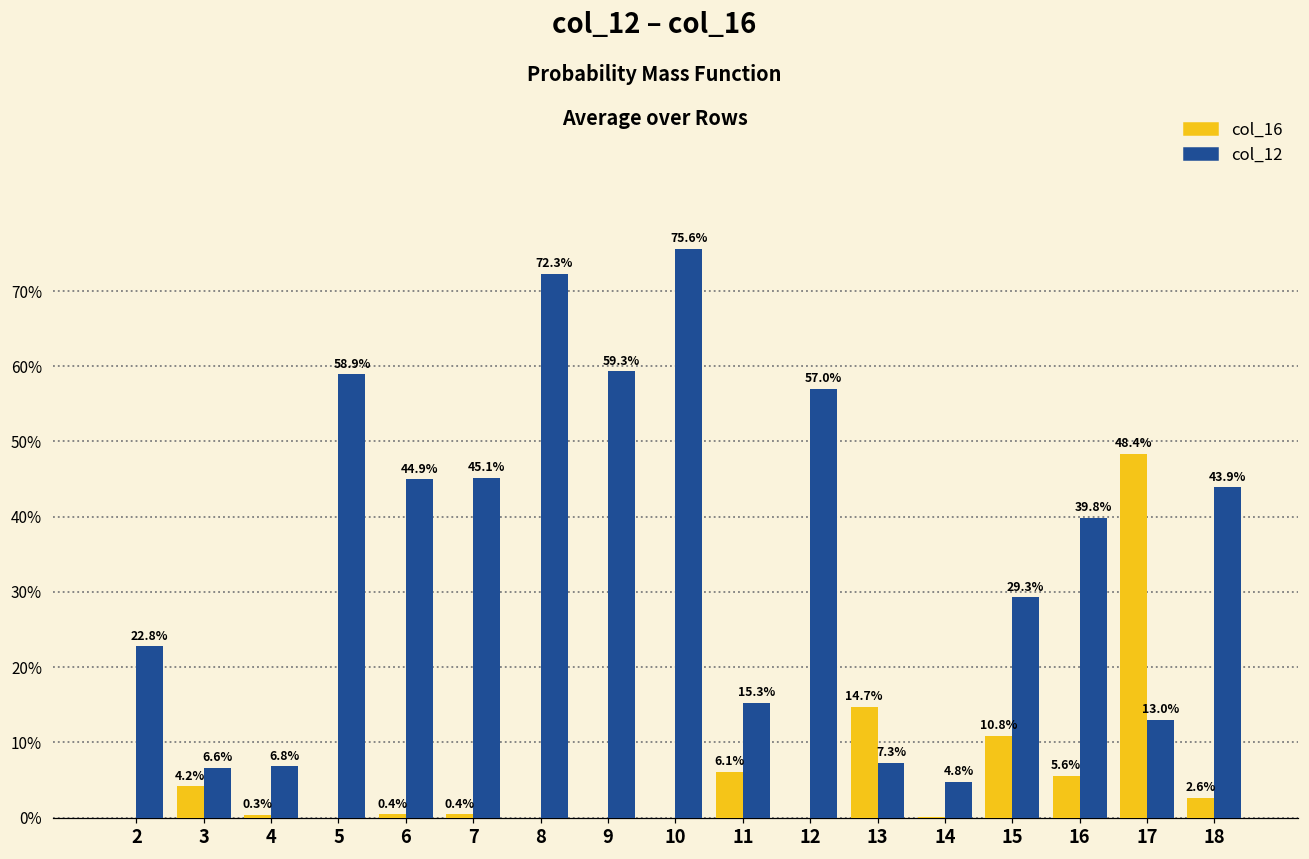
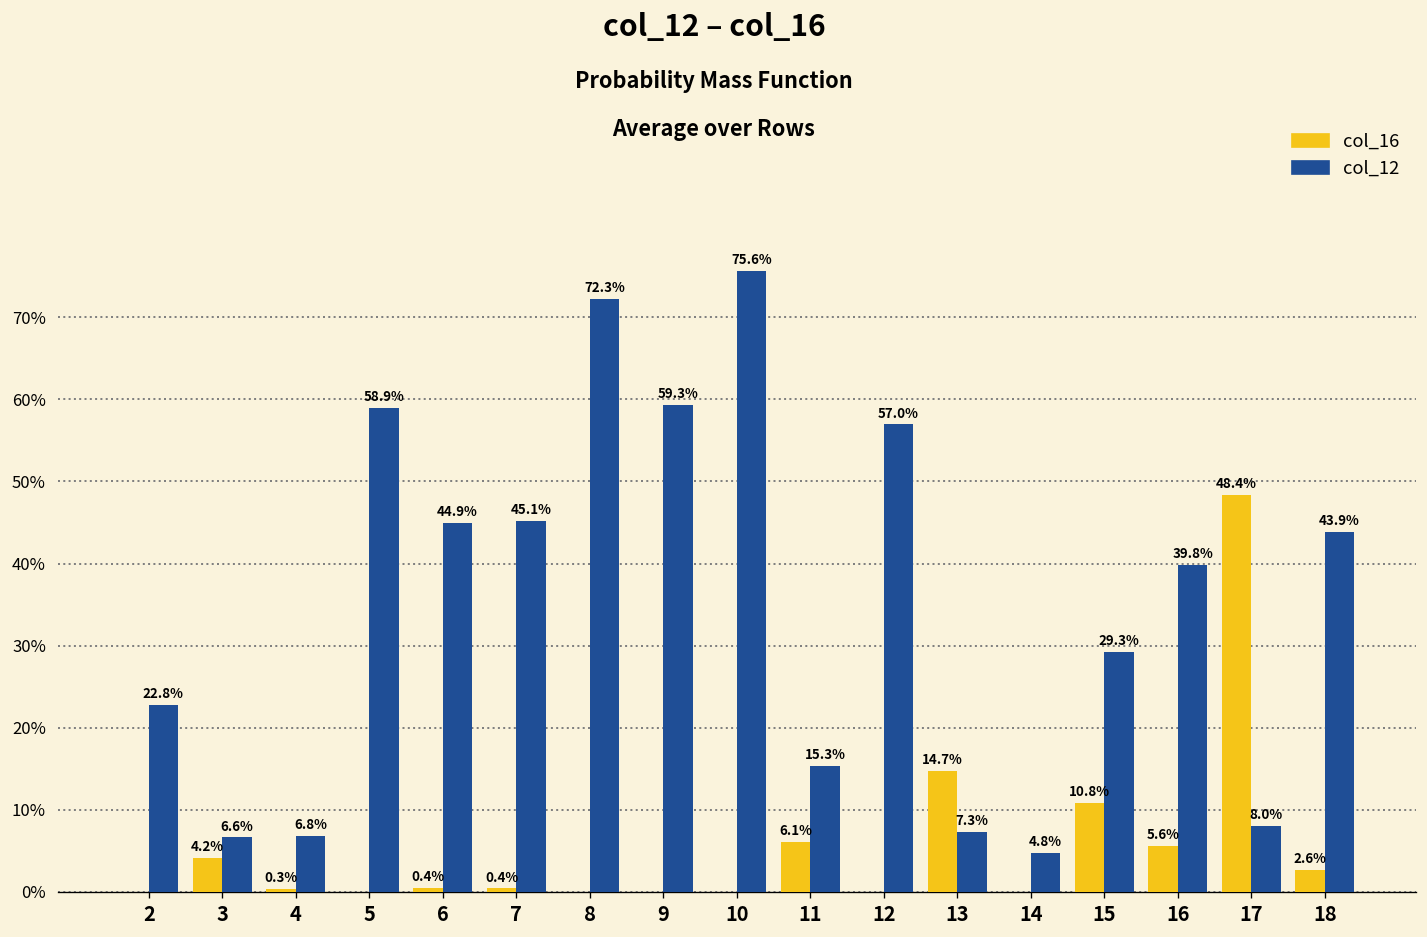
  {
    "col_16": {
      "3": "4.2%",
      "4": "0.3%",
      "6": "0.4%",
      "7": "0.4%",
      "11": "6.1%",
      "13": "14.7%",
      "15": "10.8%",
      "16": "5.6%",
      "17": "48.4%",
      "18": "2.6%"
    },
    "col_12": {
      "2": "22.8%",
      "3": "6.6%",
      "4": "6.8%",
      "5": "58.9%",
      "6": "44.9%",
      "7": "45.1%",
      "8": "72.3%",
      "9": "59.3%",
      "10": "75.6%",
      "11": "15.3%",
      "12": "57.0%",
      "13": "7.3%",
      "14": "4.8%",
      "15": "29.3%",
      "16": "39.8%",
-     "17": "13.0%",
+     "17": "8.0%",
      "18": "43.9%"
    }
  }
